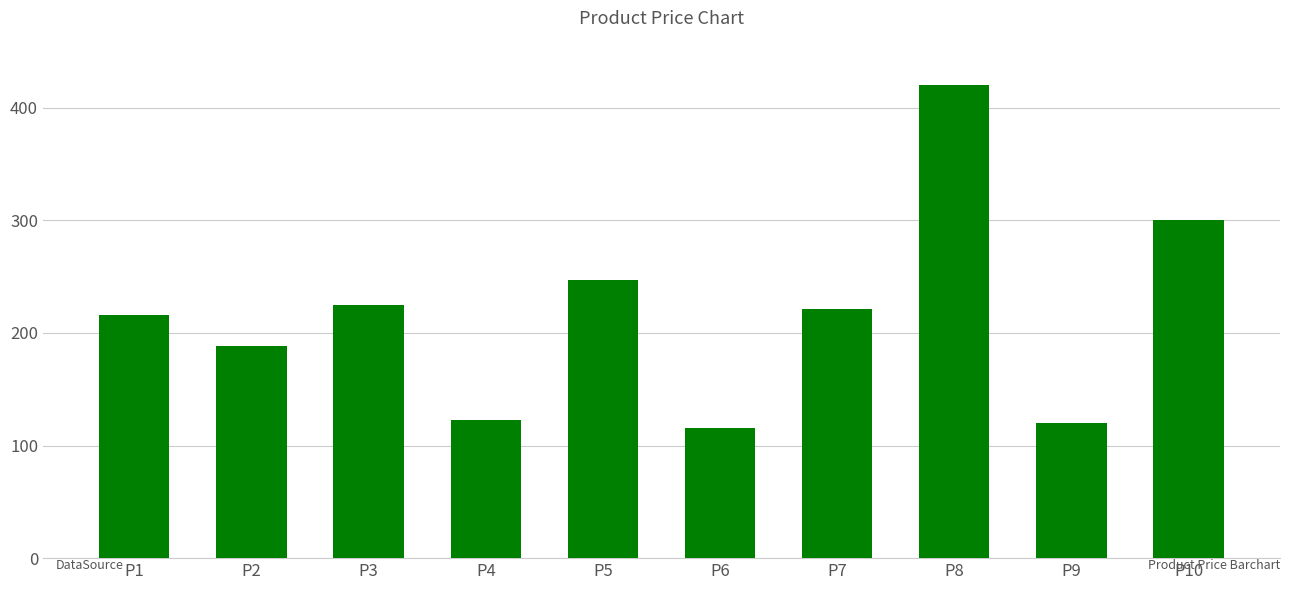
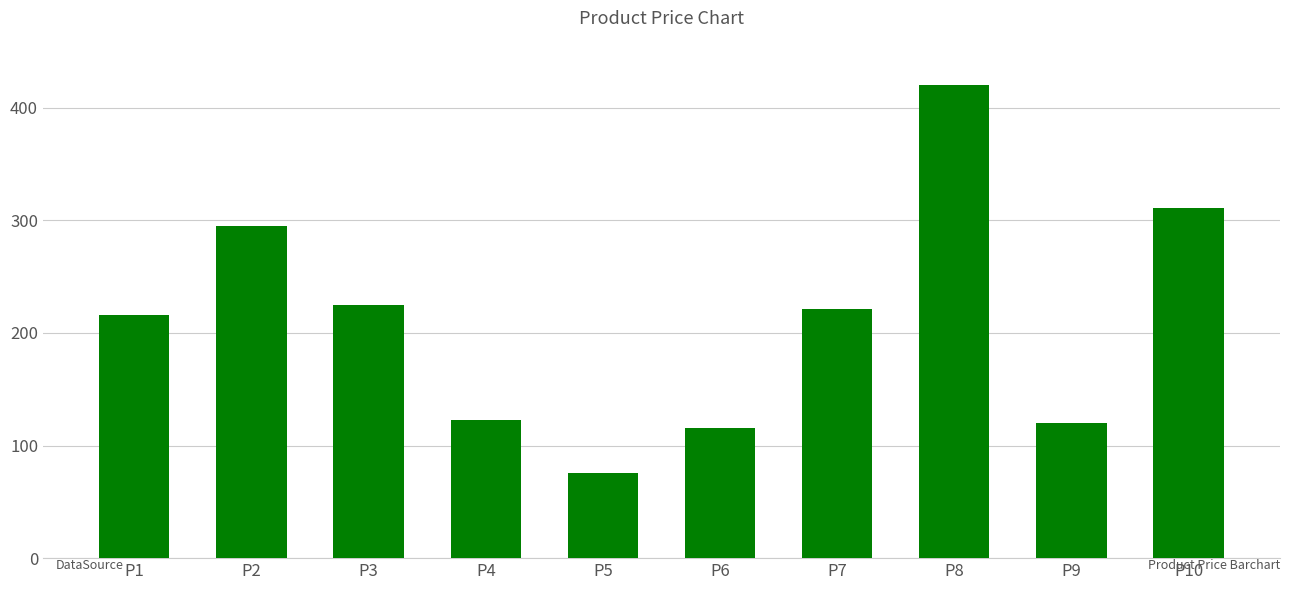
  {
    "P1": 216,
-   "P2": 188,
+   "P2": 295,
    "P3": 225,
    "P4": 123,
-   "P5": 247,
+   "P5": 76,
    "P6": 116,
    "P7": 221,
    "P8": 420,
    "P9": 120,
-   "P10": 300
+   "P10": 311
  }
